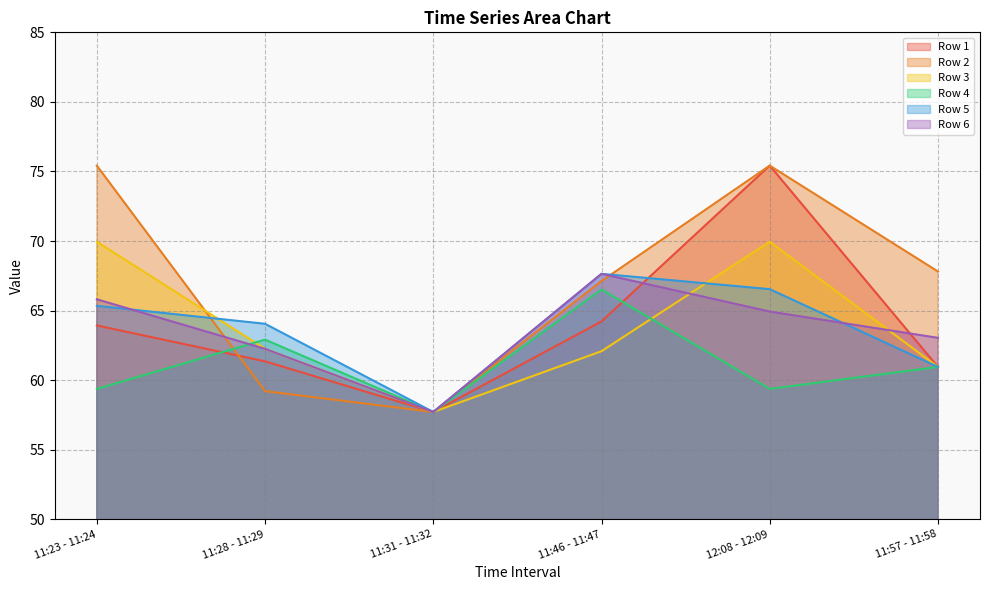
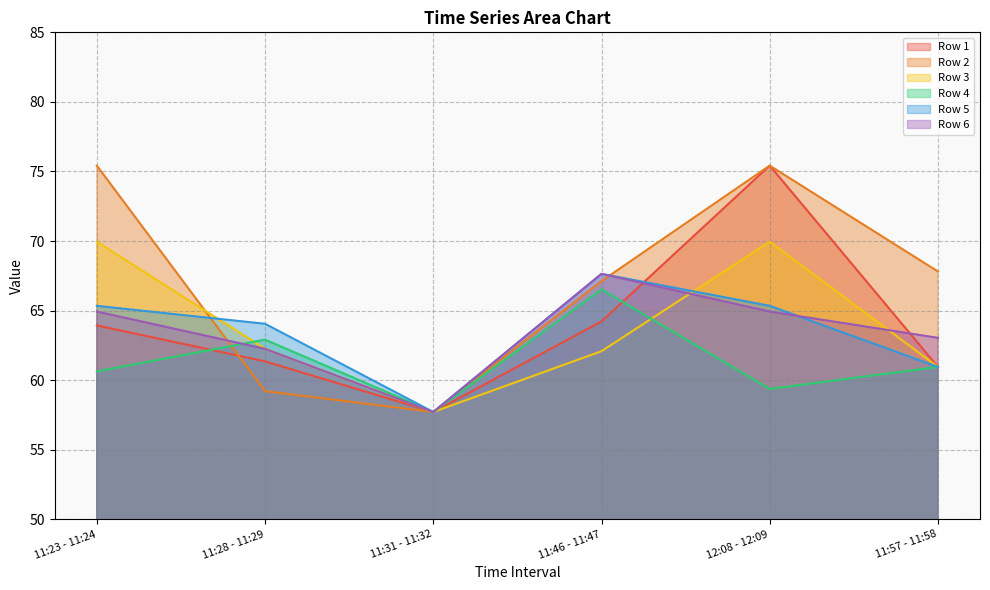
  {
    "Row 4": {
-     "11:23 - 11:24": 59.4,
+     "11:23 - 11:24": 60.6,
      "11:28 - 11:29": 62.9,
      "11:46 - 11:47": 66.5,
      "12:08 - 12:09": 59.4
    },
    "Row 5": {
      "11:23 - 11:24": 65.3,
      "11:28 - 11:29": 64.1,
-     "12:08 - 12:09": 66.5
+     "12:08 - 12:09": 65.3
    },
    "Row 6": {
-     "11:23 - 11:24": 65.8,
+     "11:23 - 11:24": 64.9,
      "12:08 - 12:09": 64.9,
      "11:57 - 11:58": 63.0
    }
  }
